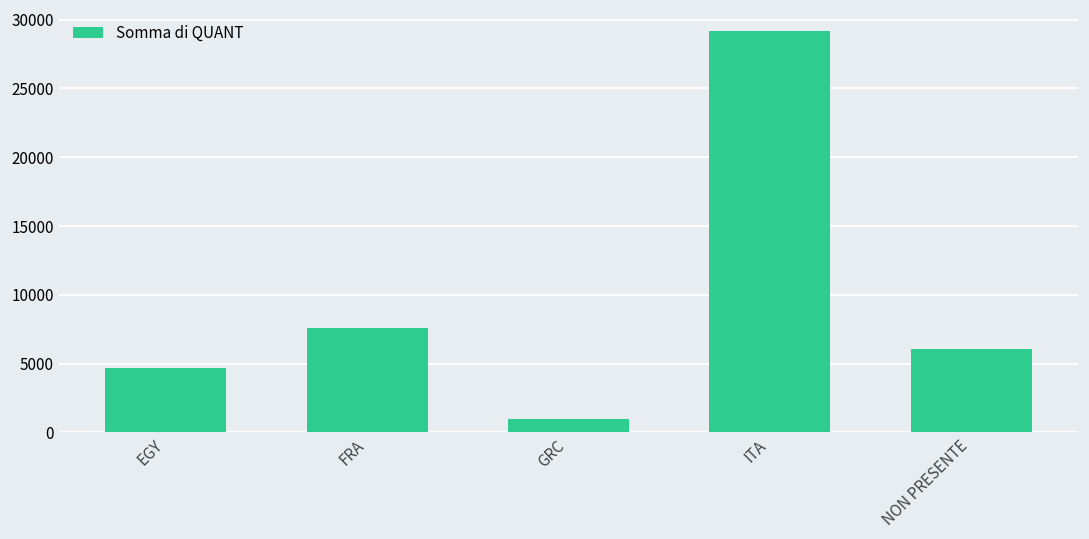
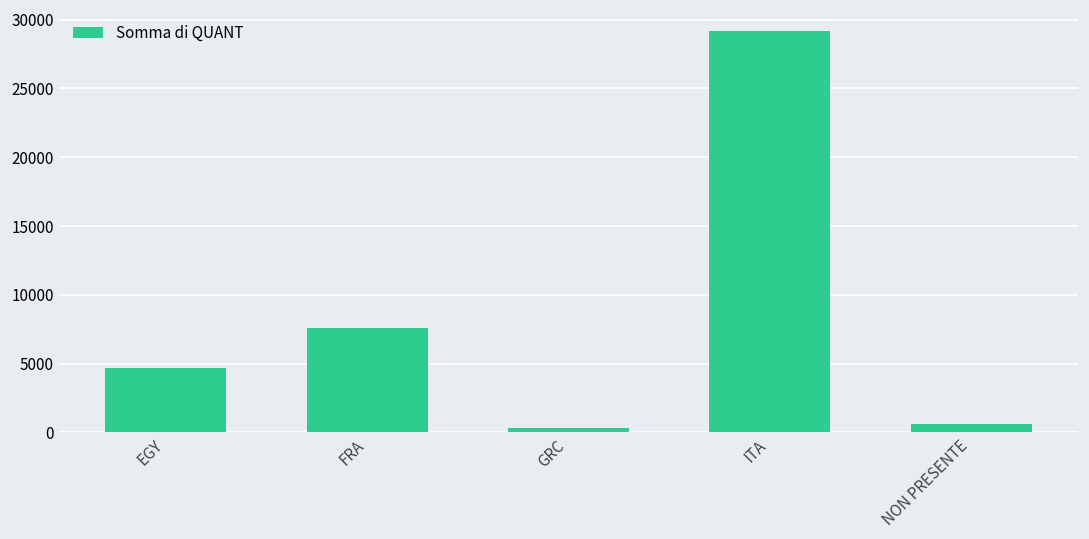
  {
    "EGY": 4700,
    "FRA": 7600,
-   "GRC": 1000,
+   "GRC": 300,
    "ITA": 29200,
-   "NON PRESENTE": 6100
+   "NON PRESENTE": 600
  }
